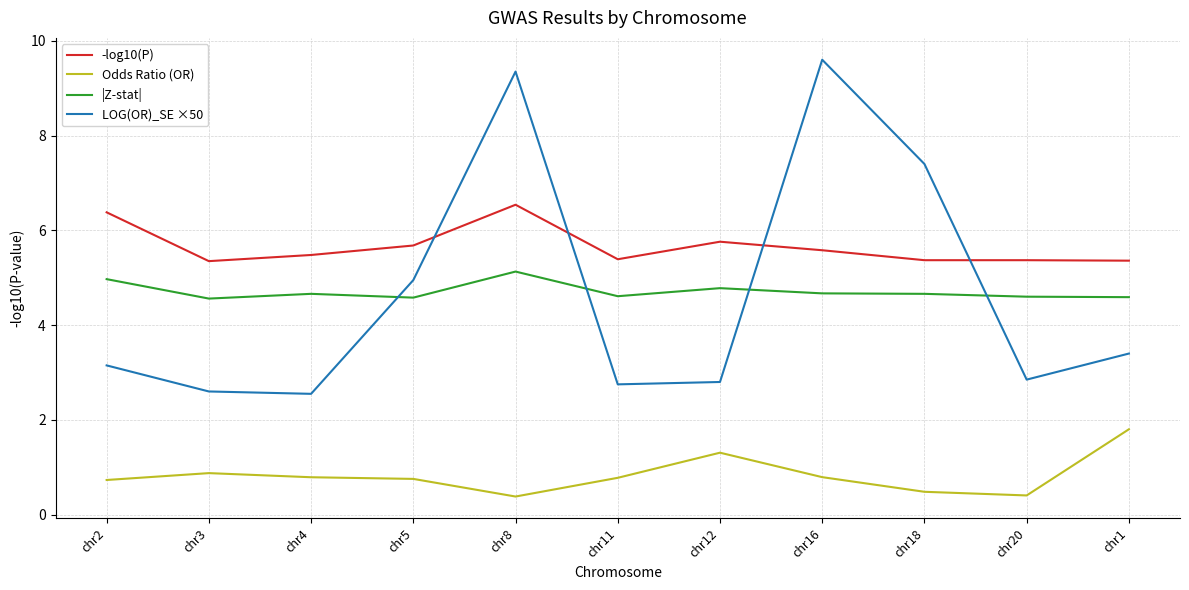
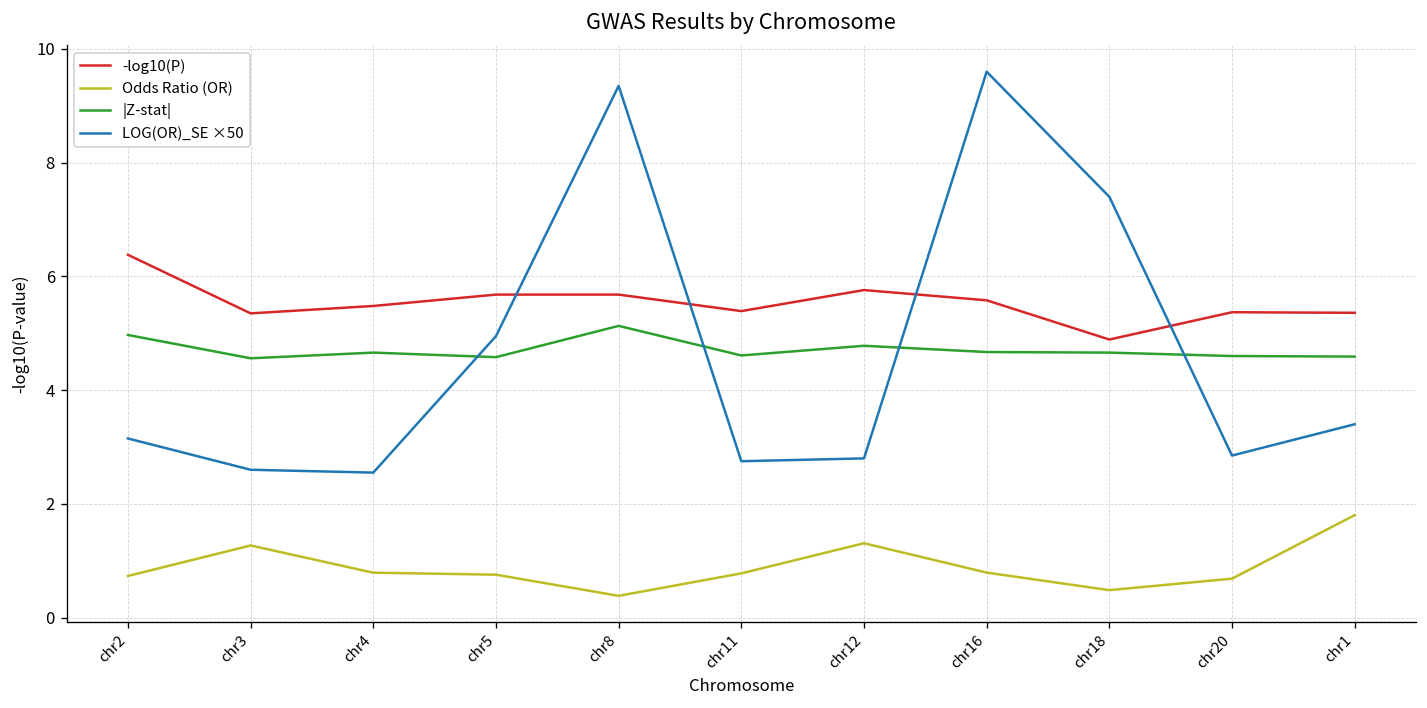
  {
    "-log10(P)": {
      "chr2": 6.4,
      "chr3": 5.4,
      "chr4": 5.5,
      "chr5": 5.7,
-     "chr8": 6.5,
+     "chr8": 5.7,
      "chr11": 5.4,
      "chr12": 5.8,
      "chr16": 5.6,
-     "chr18": 5.4,
+     "chr18": 4.9,
      "chr20": 5.4,
      "chr1": 5.4
    },
    "Odds Ratio (OR)": {
      "chr2": 0.7,
-     "chr3": 0.9,
+     "chr3": 1.3,
      "chr4": 0.8,
      "chr5": 0.8,
      "chr8": 0.4,
      "chr11": 0.8,
      "chr12": 1.3,
      "chr16": 0.8,
      "chr18": 0.5,
-     "chr20": 0.4,
+     "chr20": 0.7,
      "chr1": 1.8
    },
    "|Z-stat|": {
      "chr2": 5.0,
      "chr3": 4.6,
      "chr4": 4.7,
      "chr5": 4.6,
      "chr8": 5.1,
      "chr11": 4.6,
      "chr12": 4.8,
      "chr16": 4.7,
      "chr18": 4.7,
      "chr20": 4.6,
      "chr1": 4.6
    },
    "LOG(OR)_SE ×50": {
      "chr2": 3.2,
      "chr3": 2.6,
      "chr4": 2.6,
      "chr5": 5.0,
      "chr8": 9.4,
      "chr11": 2.8,
      "chr12": 2.8,
      "chr16": 9.6,
      "chr18": 7.4,
      "chr20": 2.9,
      "chr1": 3.4
    }
  }
